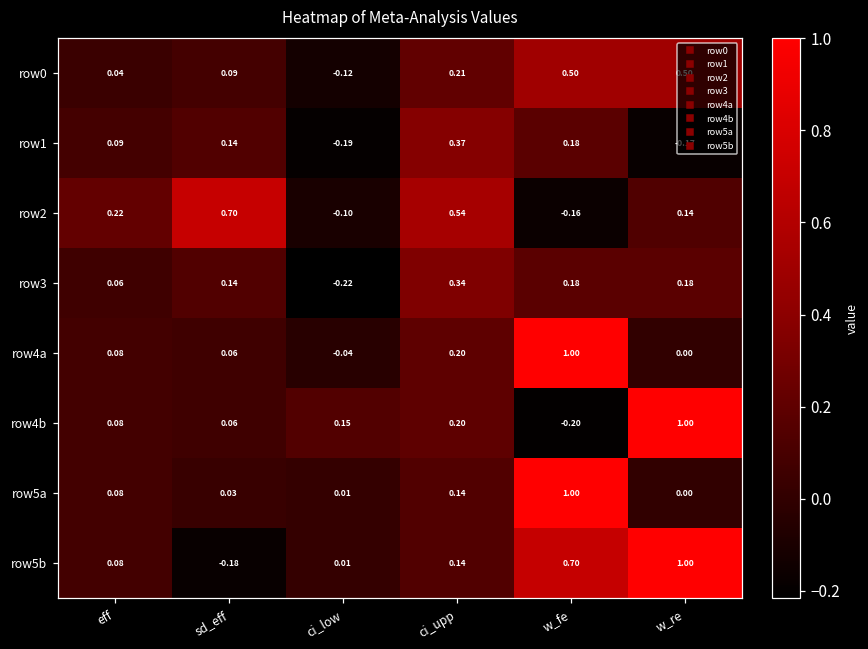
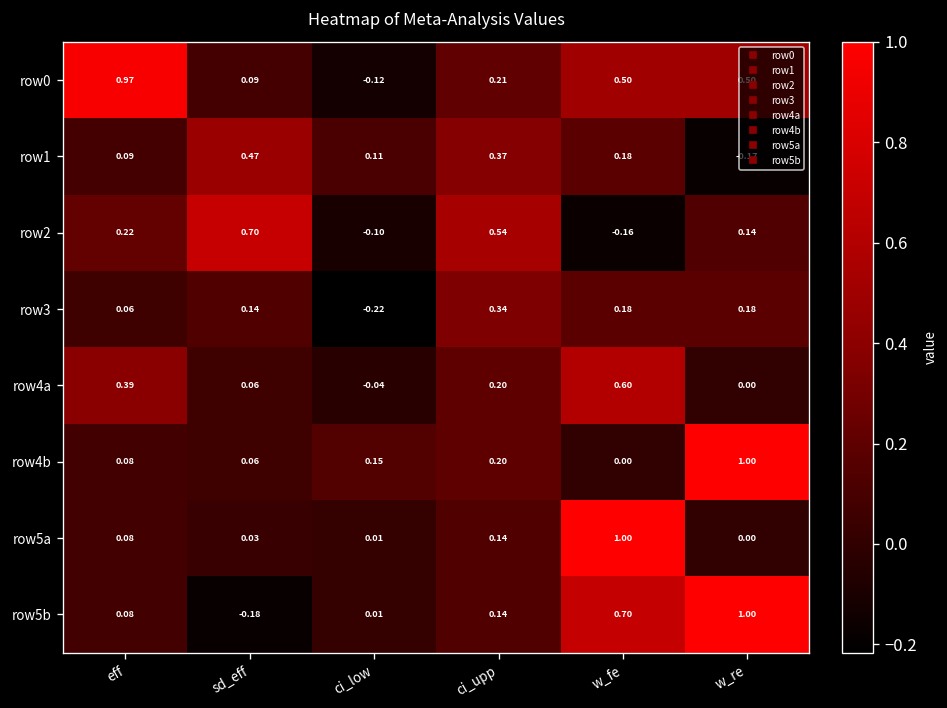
  {
    "row0": {
-     "eff": 0.04,
+     "eff": 0.97,
      "sd_eff": 0.09,
      "ci_low": -0.12,
      "ci_upp": 0.21,
      "w_fe": 0.50
    },
    "row1": {
      "eff": 0.09,
-     "sd_eff": 0.14,
-     "ci_low": -0.19,
+     "sd_eff": 0.47,
+     "ci_low": 0.11,
      "ci_upp": 0.37,
      "w_fe": 0.18
    },
    "row2": {
      "eff": 0.22,
      "sd_eff": 0.70,
      "ci_low": -0.10,
      "ci_upp": 0.54,
      "w_fe": -0.16,
      "w_re": 0.14
    },
    "row3": {
      "eff": 0.06,
      "sd_eff": 0.14,
      "ci_low": -0.22,
      "ci_upp": 0.34,
      "w_fe": 0.18,
      "w_re": 0.18
    },
    "row4a": {
-     "eff": 0.08,
+     "eff": 0.39,
      "sd_eff": 0.06,
      "ci_low": -0.04,
      "ci_upp": 0.20,
-     "w_fe": 1.00,
+     "w_fe": 0.60,
      "w_re": 0.00
    },
    "row4b": {
      "eff": 0.08,
      "sd_eff": 0.06,
      "ci_low": 0.15,
      "ci_upp": 0.20,
-     "w_fe": -0.20,
+     "w_fe": 0.00,
      "w_re": 1.00
    },
    "row5a": {
      "eff": 0.08,
      "sd_eff": 0.03,
      "ci_low": 0.01,
      "ci_upp": 0.14,
      "w_fe": 1.00,
      "w_re": 0.00
    },
    "row5b": {
      "eff": 0.08,
      "sd_eff": -0.18,
      "ci_low": 0.01,
      "ci_upp": 0.14,
      "w_fe": 0.70,
      "w_re": 1.00
    }
  }
